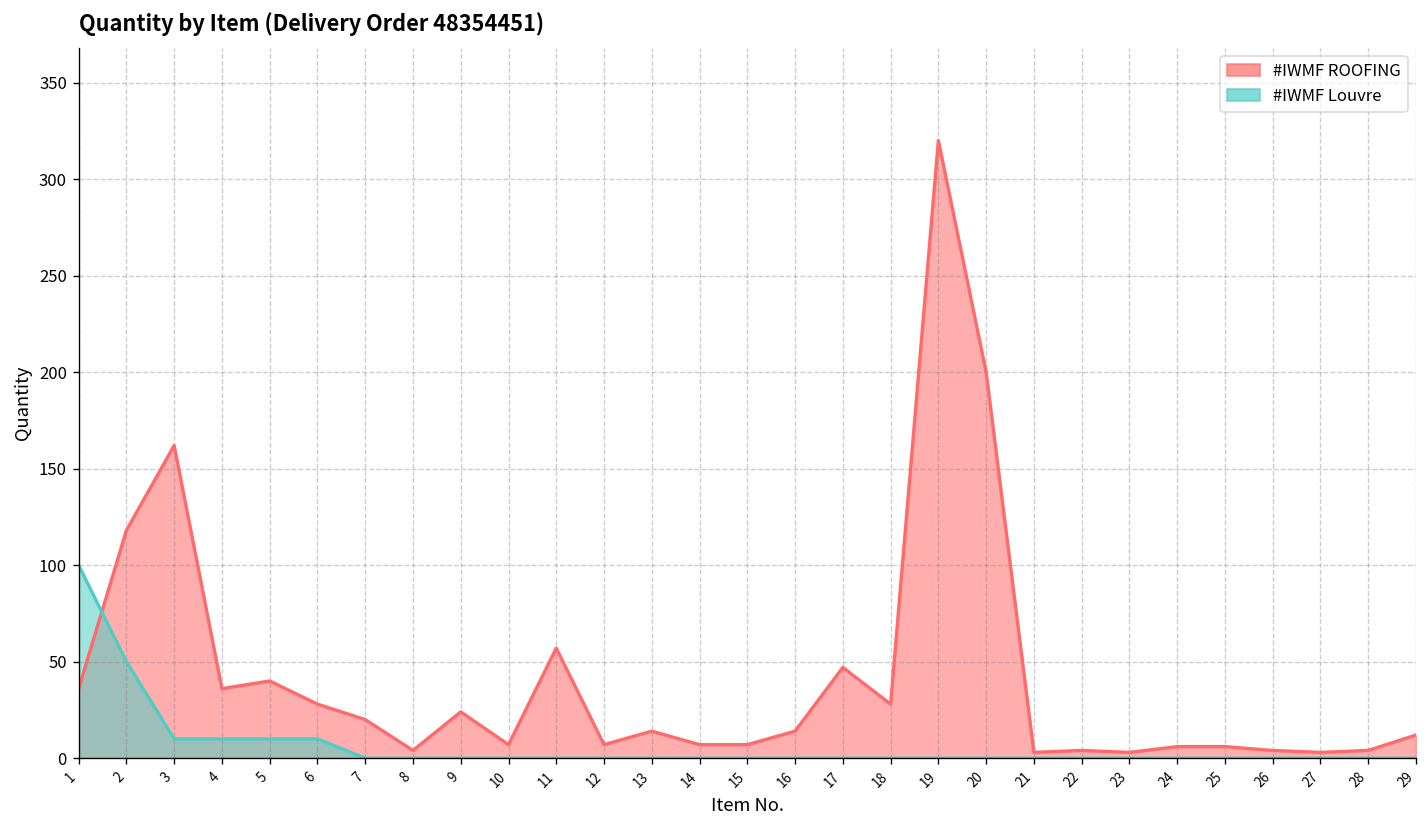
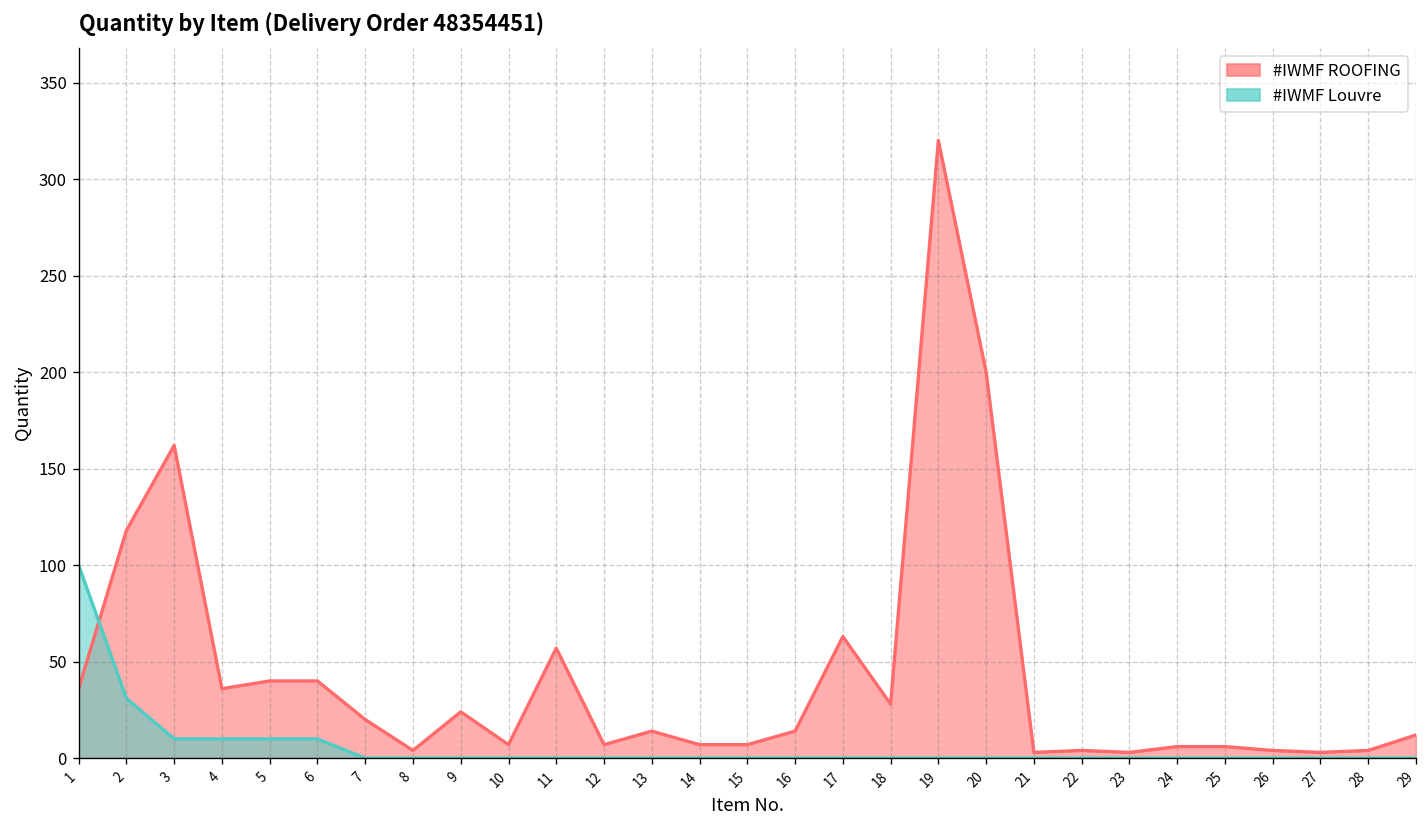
  {
    "#IWMF ROOFING": {
      "1": 36,
      "2": 118,
      "3": 162,
      "4": 36,
      "5": 40,
-     "6": 28,
+     "6": 40,
      "7": 20,
      "8": 4,
      "9": 24,
      "10": 7,
      "11": 57,
      "12": 7,
      "13": 14,
      "14": 7,
      "15": 7,
      "16": 14,
-     "17": 47,
+     "17": 63,
      "18": 28,
      "19": 320,
      "20": 200,
      "21": 3,
      "22": 4,
      "23": 3,
      "24": 6,
      "25": 6,
      "26": 4,
      "27": 3,
      "28": 4,
      "29": 12
    },
    "#IWMF Louvre": {
      "1": 100,
-     "2": 50,
+     "2": 31,
      "3": 10,
      "4": 10,
      "5": 10,
      "6": 10,
      "7": 0,
      "8": 0,
      "9": 0,
      "10": 0,
      "11": 0,
      "12": 0,
      "13": 0,
      "14": 0,
      "15": 0,
      "16": 0,
      "17": 0,
      "18": 0,
      "19": 0,
      "20": 0,
      "21": 0,
      "22": 0,
      "23": 0,
      "24": 0,
      "25": 0,
      "26": 0,
      "27": 0,
      "28": 0,
      "29": 0
    }
  }
